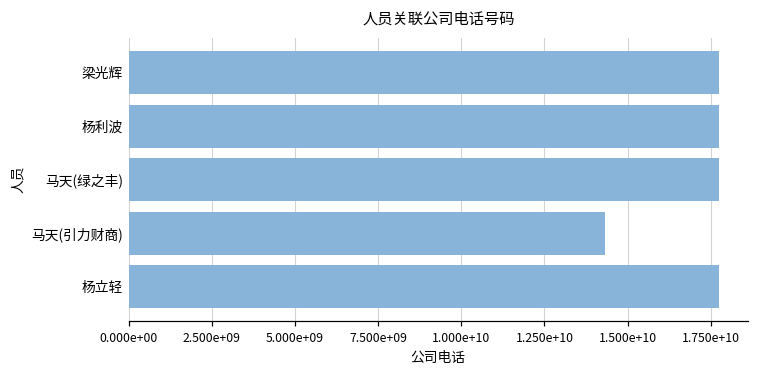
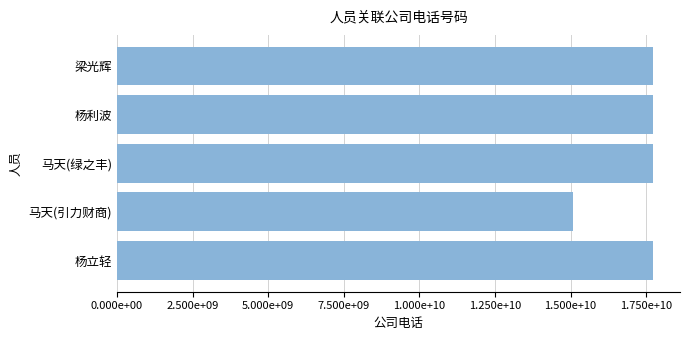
  {
    "梁光辉": 17700000000,
    "杨利波": 17700000000,
    "马天(绿之丰)": 17700000000,
-   "马天(引力财商)": 14300000000,
+   "马天(引力财商)": 15100000000,
    "杨立轻": 17700000000
  }
